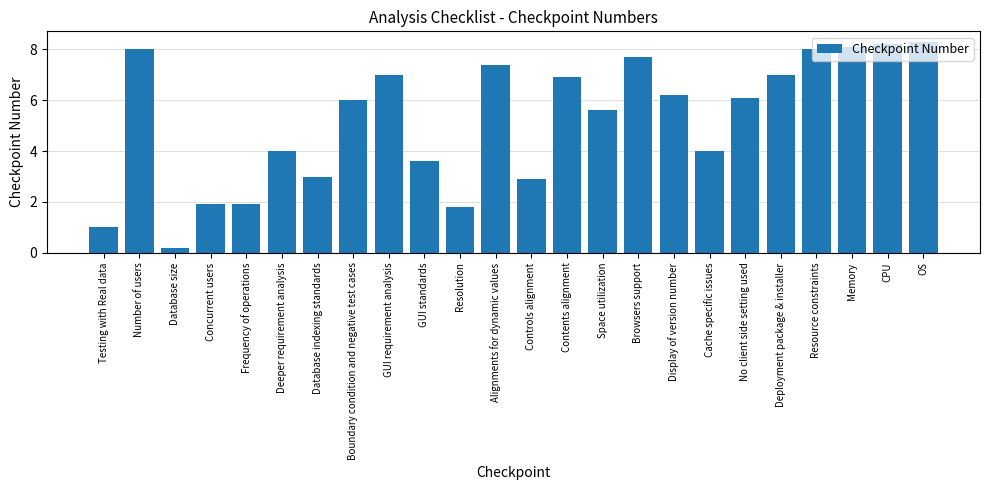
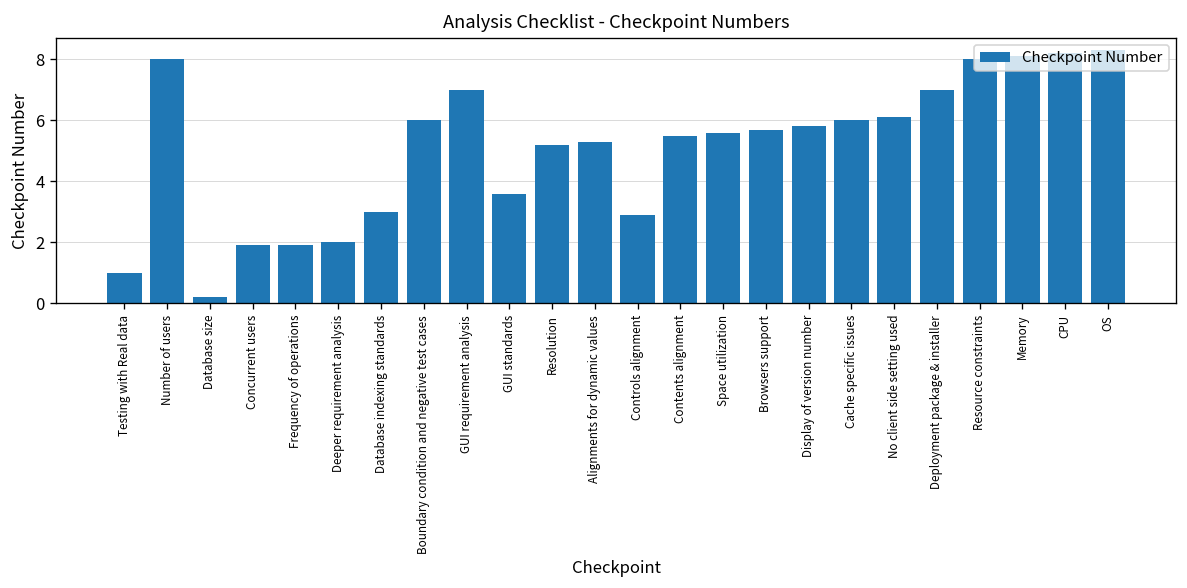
  {
    "Testing with Real data": 1.0,
    "Number of users": 8.0,
    "Database size": 0.2,
    "Concurrent users": 1.9,
    "Frequency of operations": 1.9,
-   "Deeper requirement analysis": 4,
+   "Deeper requirement analysis": 2,
    "Database indexing standards": 3.0,
    "Boundary condition and negative test cases": 6.0,
    "GUI requirement analysis": 7.0,
    "GUI standards": 3.6,
-   "Resolution": 1.8,
-   "Alignments for dynamic values": 7.4,
+   "Resolution": 5.2,
+   "Alignments for dynamic values": 5.3,
    "Controls alignment": 2.9,
-   "Contents alignment": 6.9,
+   "Contents alignment": 5.5,
    "Space utilization": 5.6,
-   "Browsers support": 7.7,
-   "Display of version number": 6.2,
-   "Cache specific issues": 4,
+   "Browsers support": 5.7,
+   "Display of version number": 5.8,
+   "Cache specific issues": 6,
    "No client side setting used": 6.1,
    "Deployment package & installer": 7.0
  }
